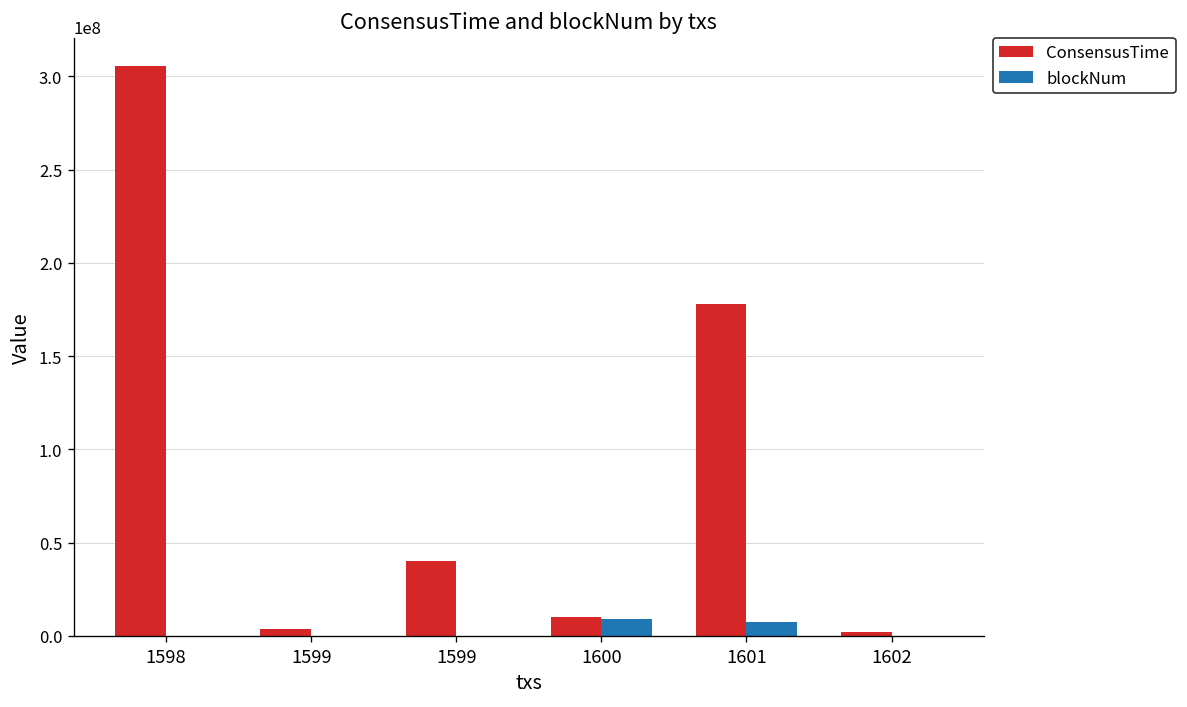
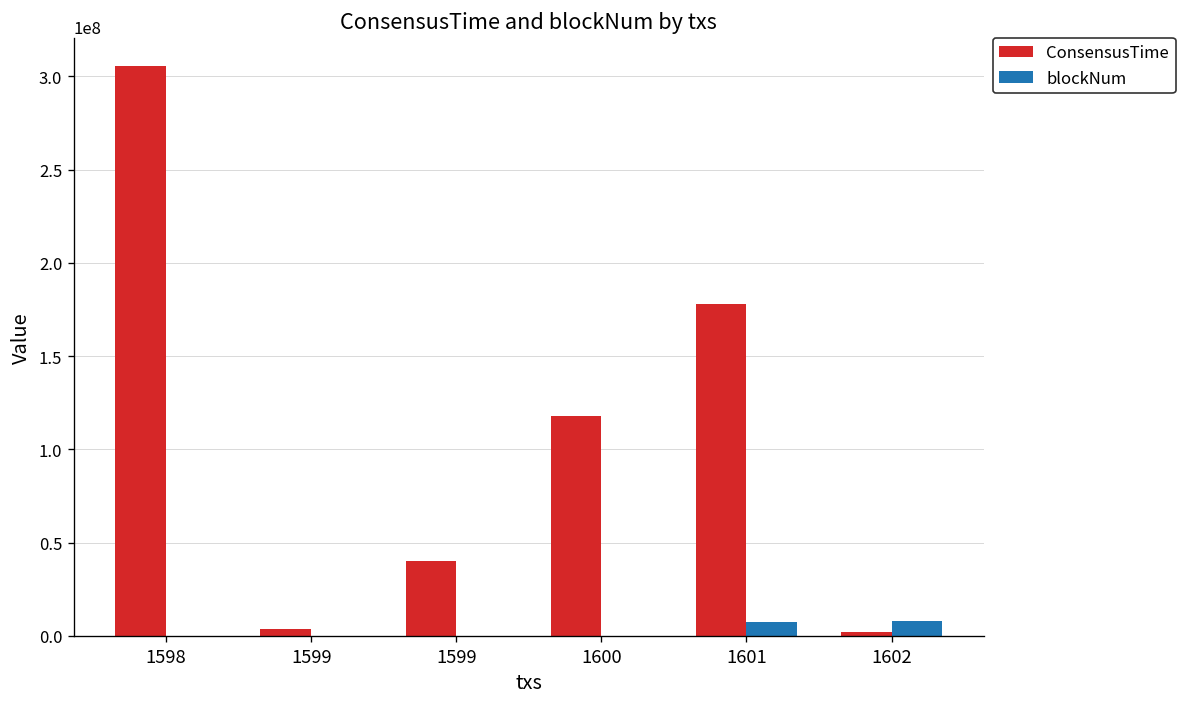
  {
    "ConsensusTime": {
      "1598": 305000000,
-     "1600": 10000000,
+     "1600": 118000000,
      "1601": 178000000,
      "1602": 2000000
    },
    "blockNum": {
-     "1600": 9000000,
+     "1600": 0,
      "1601": 7000000,
-     "1602": 0
+     "1602": 8000000
    }
  }
